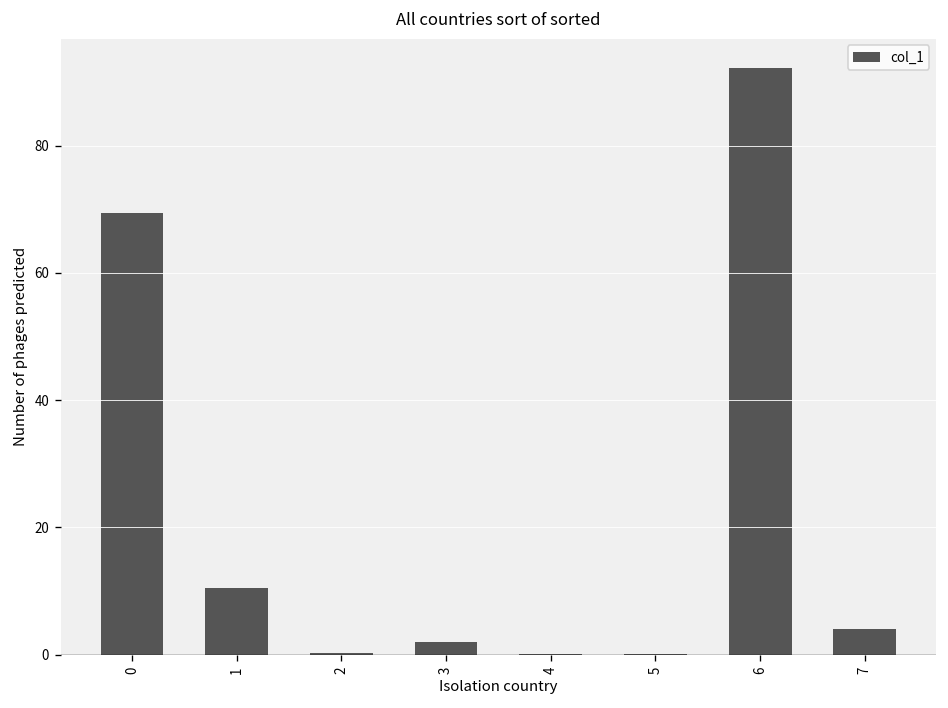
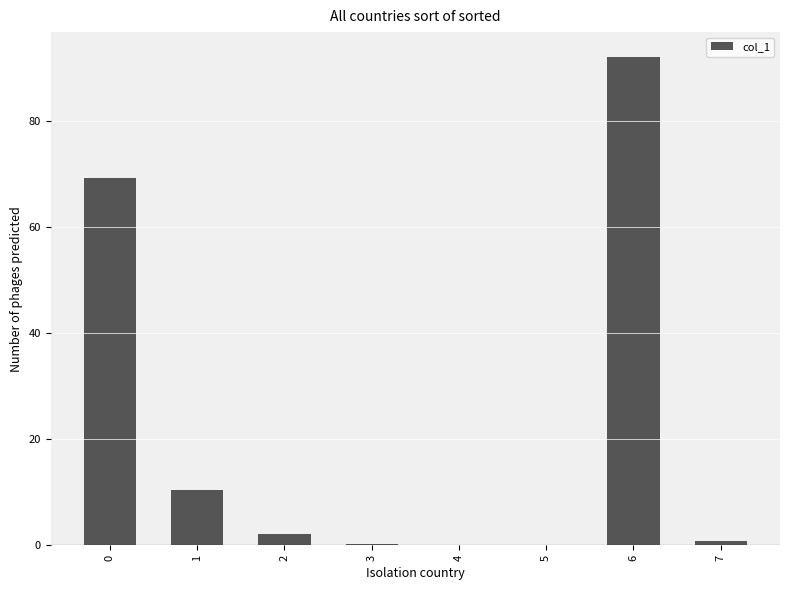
  {
    "0": 69,
    "1": 10,
-   "2": 0,
-   "3": 2,
+   "2": 2,
+   "3": 0,
    "6": 92,
-   "7": 4
+   "7": 1
  }
